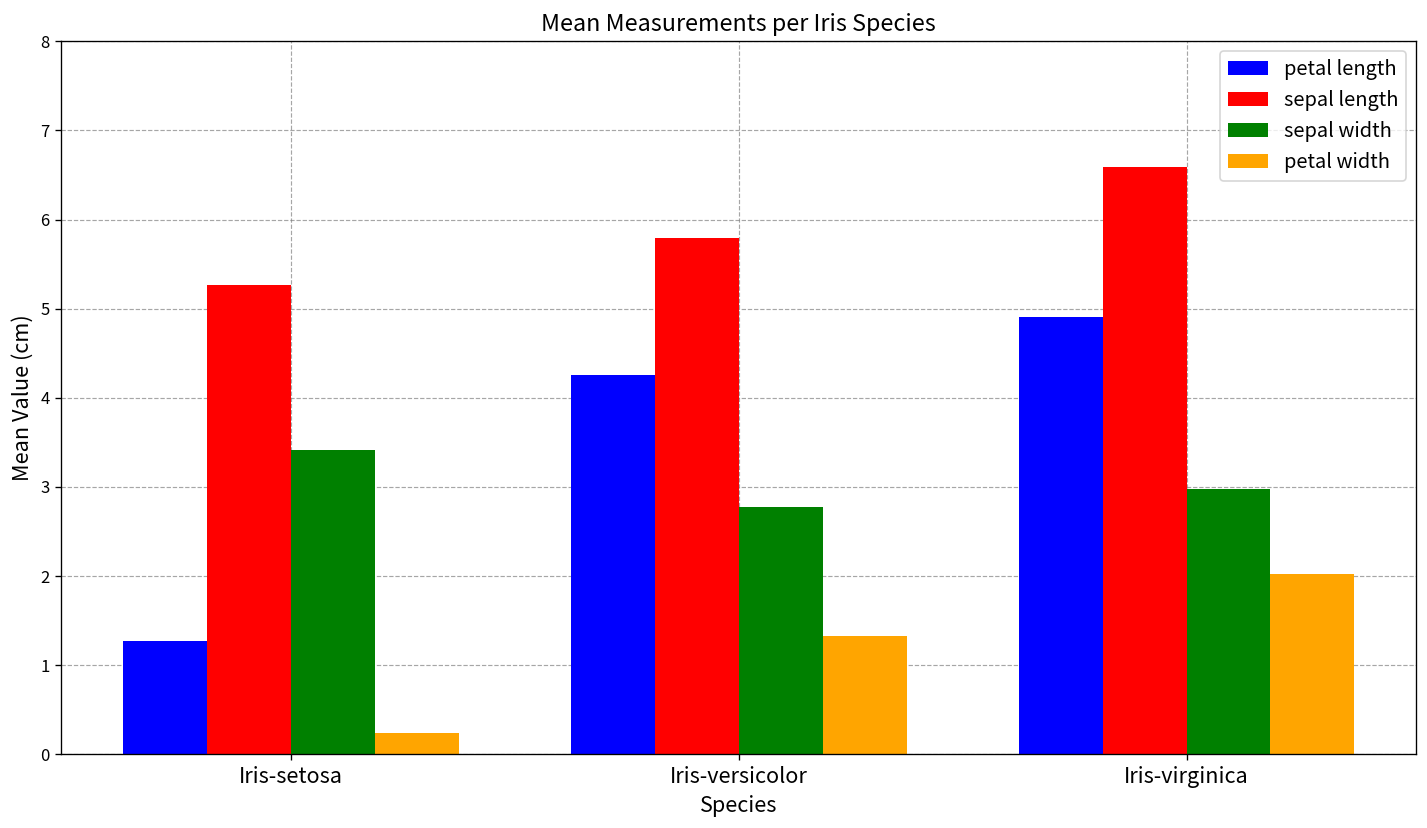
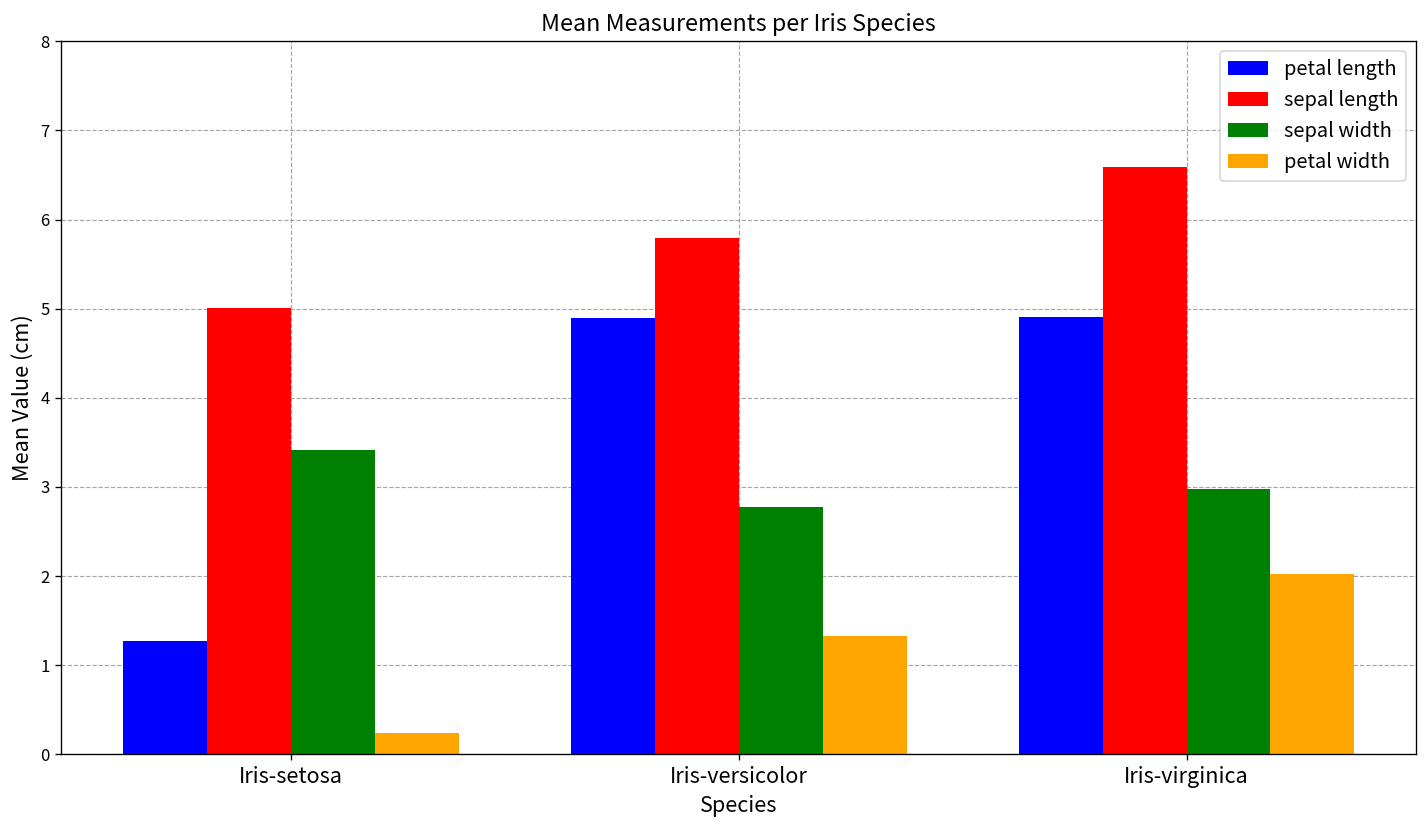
  {
    "petal length": {
      "Iris-setosa": 1.3,
-     "Iris-versicolor": 4.3,
+     "Iris-versicolor": 4.9,
      "Iris-virginica": 4.9
    },
    "sepal length": {
-     "Iris-setosa": 5.3,
+     "Iris-setosa": 5.0,
      "Iris-versicolor": 5.8,
      "Iris-virginica": 6.6
    },
    "sepal width": {
      "Iris-setosa": 3.4,
      "Iris-versicolor": 2.8,
      "Iris-virginica": 3.0
    },
    "petal width": {
      "Iris-setosa": 0.2,
      "Iris-versicolor": 1.3,
      "Iris-virginica": 2.0
    }
  }
